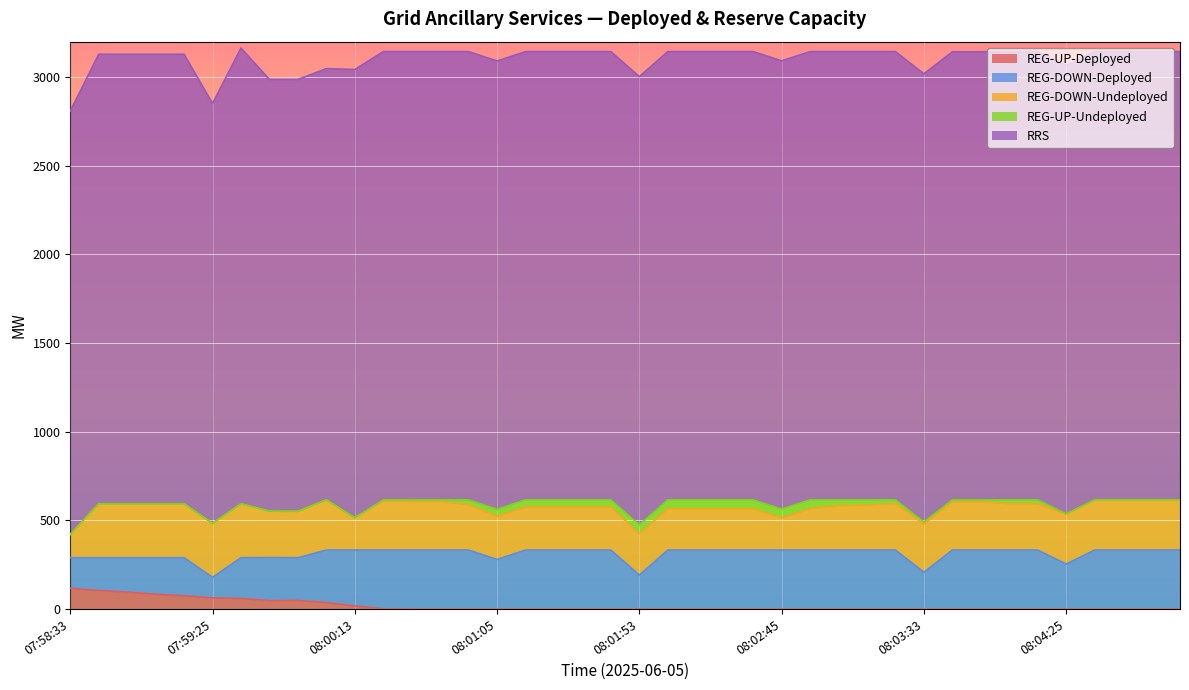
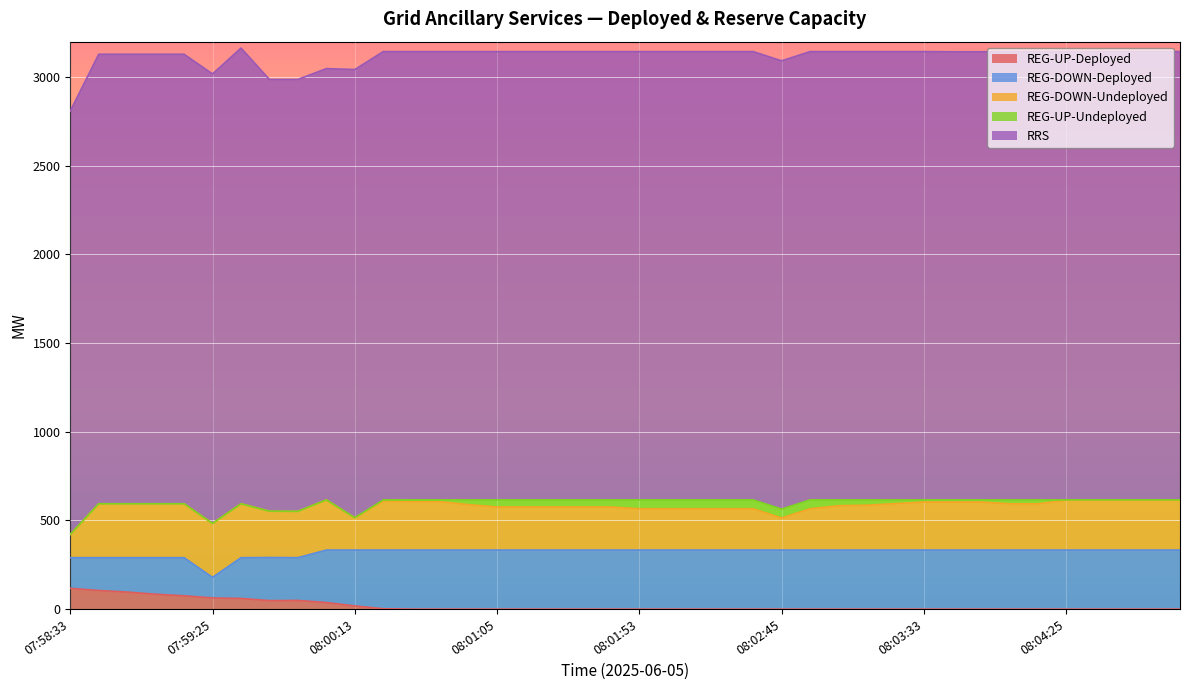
  {
    "REG-UP-Deployed": {
      "07:58:33": 120,
      "07:59:25": 60,
      "08:00:13": 20,
      "08:01:05": 0,
      "08:01:53": 0,
      "08:02:45": 0,
      "08:03:33": 0,
      "08:04:25": 0
    },
    "REG-DOWN-Deployed": {
      "07:58:33": 170,
      "07:59:25": 120,
      "08:00:13": 320,
-     "08:01:05": 280,
-     "08:01:53": 190,
+     "08:01:05": 330,
+     "08:01:53": 330,
      "08:02:45": 330,
-     "08:03:33": 210,
-     "08:04:25": 250
+     "08:03:33": 330,
+     "08:04:25": 330
    },
    "REG-DOWN-Undeployed": {
      "08:01:05": 240,
      "08:01:53": 230,
      "08:02:45": 180
    },
    "REG-UP-Undeployed": {
      "08:01:05": 40,
      "08:01:53": 50,
      "08:02:45": 50
    },
    "RRS": {
      "07:58:33": 2390,
-     "07:59:25": 2370,
+     "07:59:25": 2540,
      "08:00:13": 2530,
      "08:01:05": 2530,
      "08:01:53": 2530,
      "08:02:45": 2530,
      "08:03:33": 2530
    }
  }
